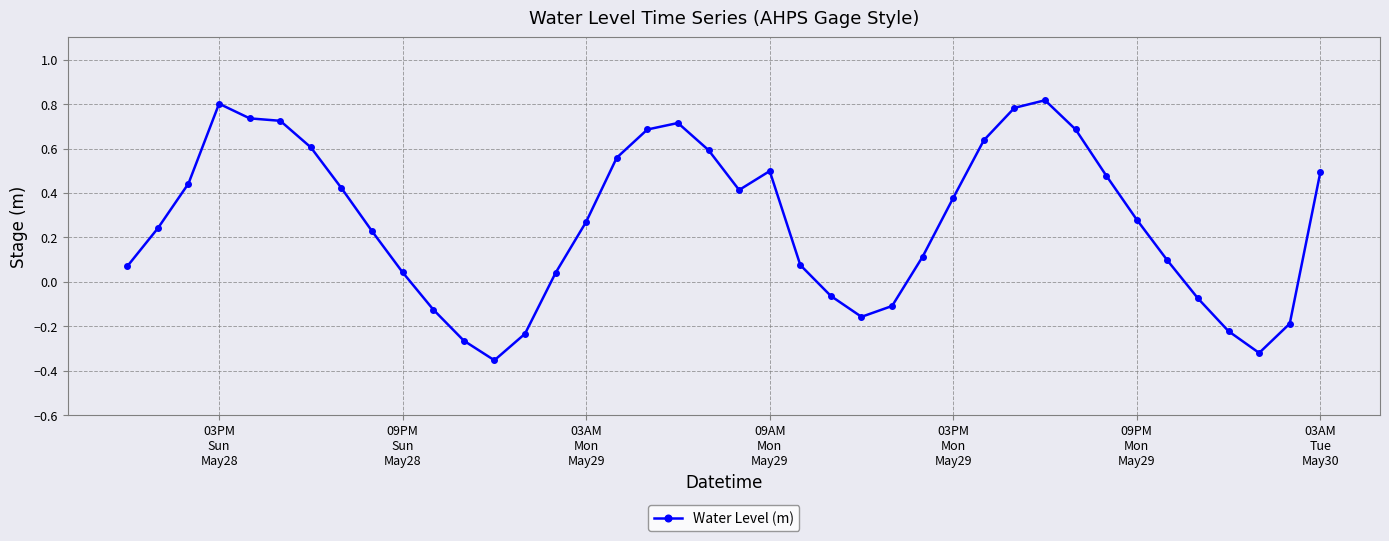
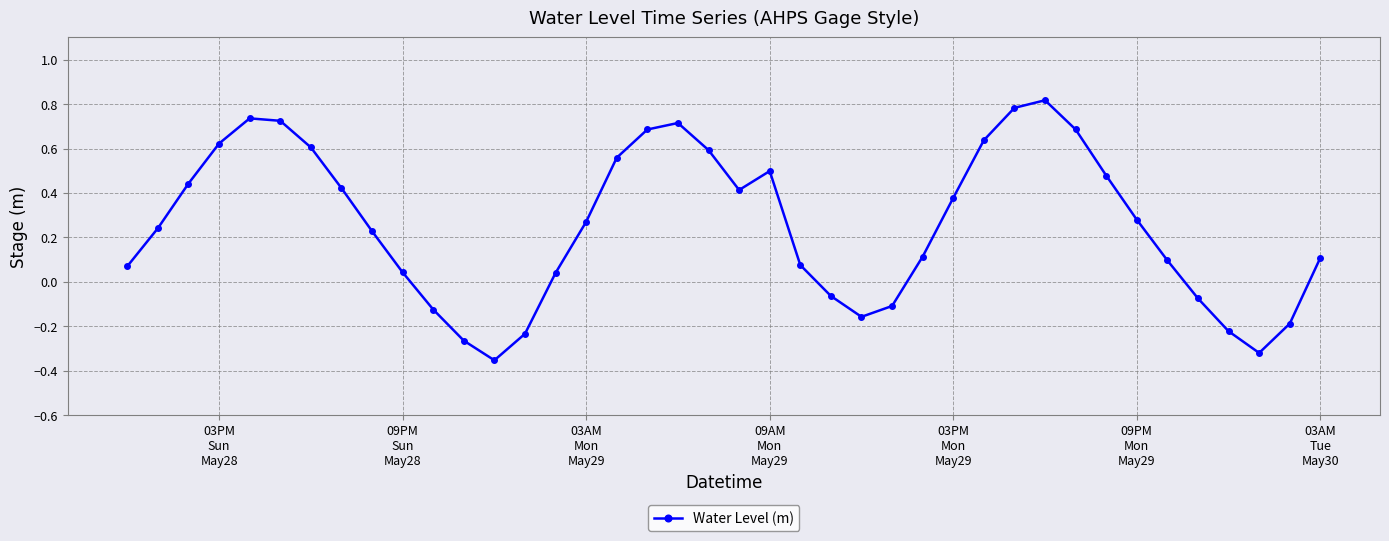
  {
-   "03PM Sun May28": 0.80,
+   "03PM Sun May28": 0.62,
    "09PM Sun May28": 0.04,
    "03AM Mon May29": 0.27,
    "09AM Mon May29": 0.50,
    "03PM Mon May29": 0.38,
    "09PM Mon May29": 0.28,
-   "03AM Tue May30": 0.49
+   "03AM Tue May30": 0.11
  }
